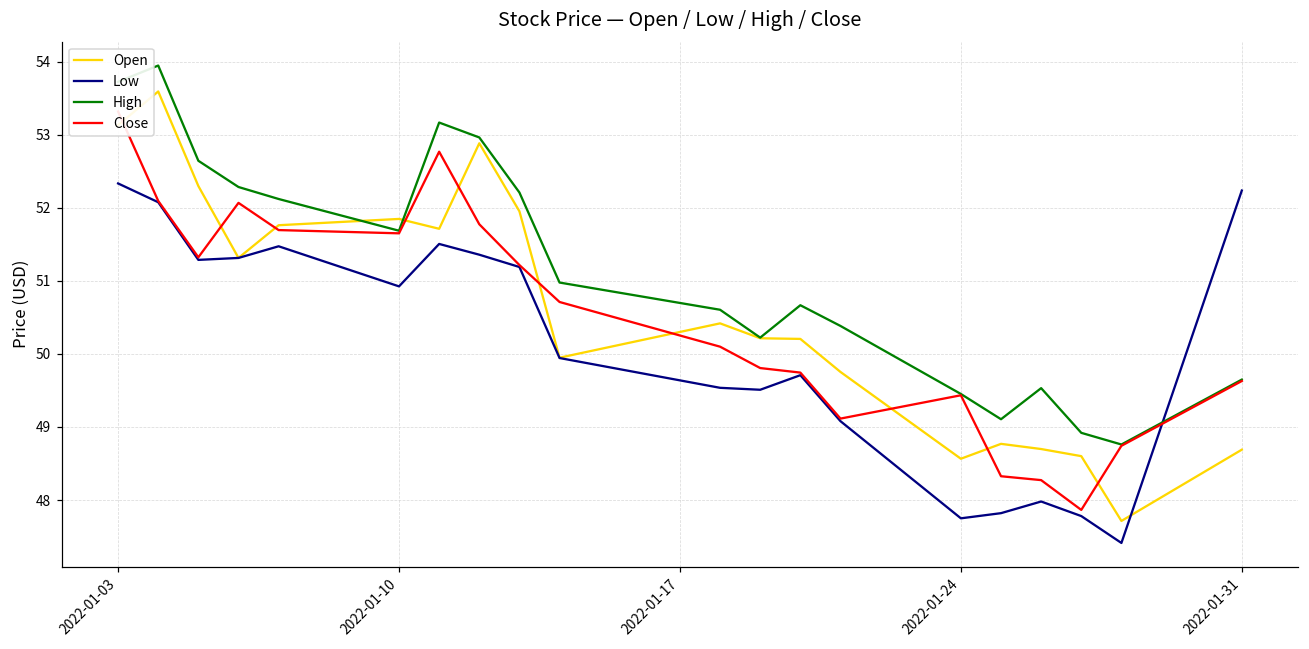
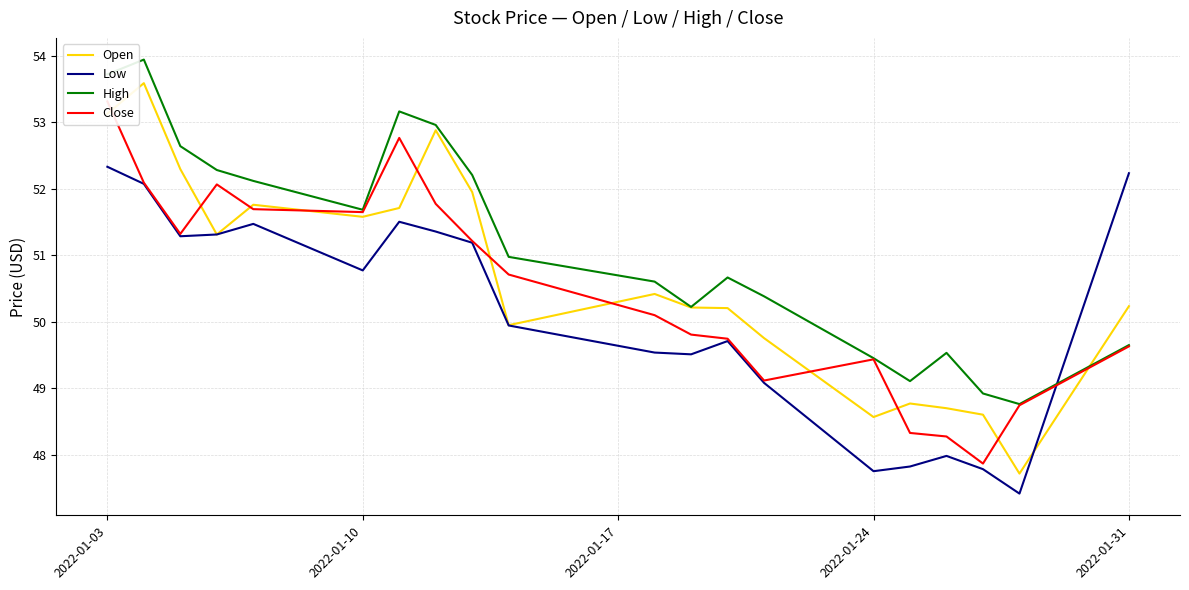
  {
    "Open": {
-     "2022-01-10": 51.8,
+     "2022-01-10": 51.6,
      "2022-01-24": 48.6,
-     "2022-01-31": 48.7
+     "2022-01-31": 50.2
    },
    "Low": {
      "2022-01-03": 52.3,
-     "2022-01-10": 50.9,
+     "2022-01-10": 50.8,
      "2022-01-24": 47.7,
      "2022-01-31": 52.2
    }
  }
